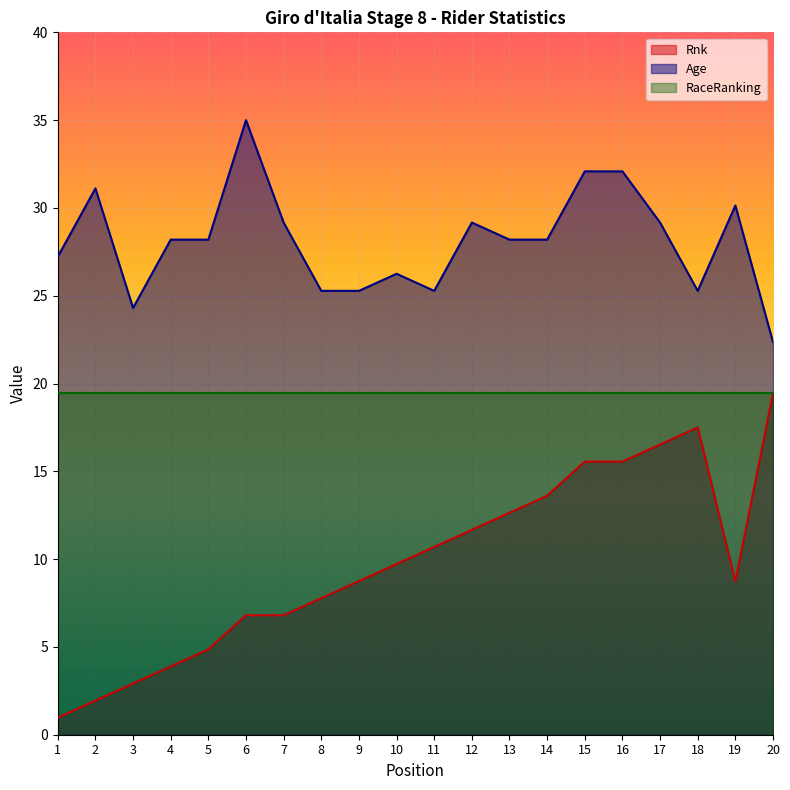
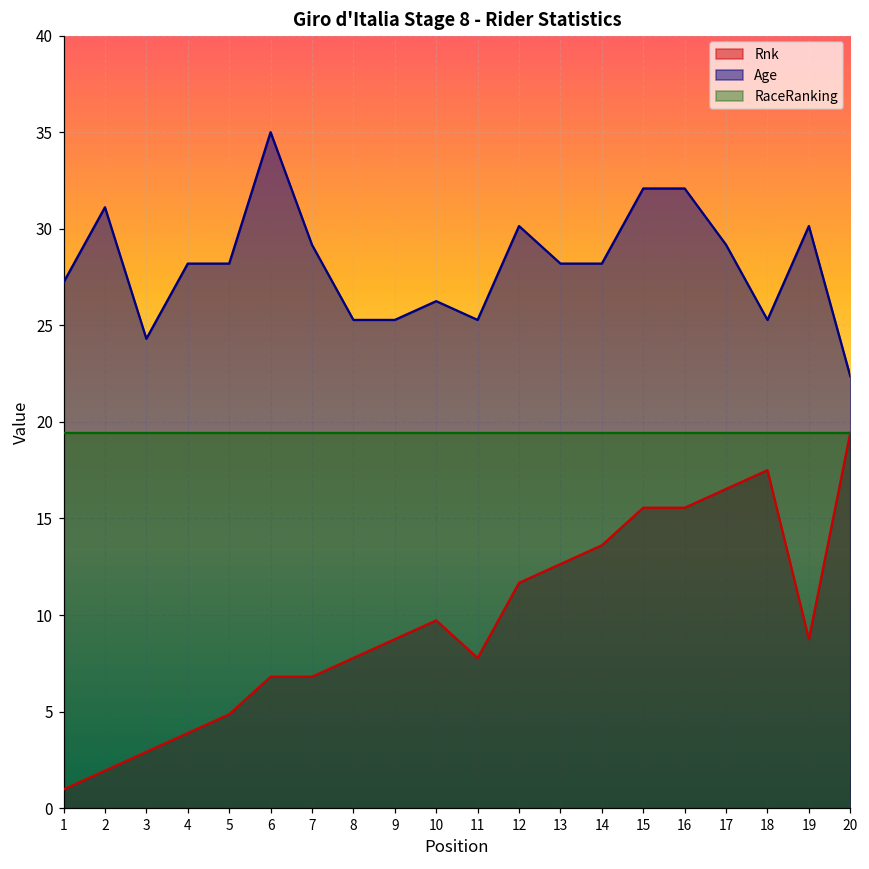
  {
    "Rnk": {
      "1": 1.0,
      "2": 1.9,
      "3": 2.9,
      "4": 3.9,
      "5": 4.9,
      "6": 6.8,
      "7": 6.8,
      "8": 7.8,
      "9": 8.8,
      "10": 9.7,
-     "11": 10.7,
+     "11": 7.8,
      "12": 11.7,
      "13": 12.6,
      "14": 13.6,
      "15": 15.6,
      "16": 15.6,
      "17": 16.5,
      "18": 17.5,
      "19": 8.8
    },
    "Age": {
      "1": 27.2,
      "2": 31.1,
      "3": 24.3,
      "4": 28.2,
      "5": 28.2,
      "6": 35.0,
      "7": 29.2,
      "8": 25.3,
      "9": 25.3,
      "10": 26.3,
      "11": 25.3,
-     "12": 29.2,
+     "12": 30.1,
      "13": 28.2,
      "14": 28.2,
      "15": 32.1,
      "16": 32.1,
      "17": 29.2,
      "18": 25.3,
      "19": 30.1,
      "20": 22.4
    },
    "RaceRanking": {
      "1": 19.4,
      "2": 19.4,
      "3": 19.4,
      "4": 19.4,
      "5": 19.4,
      "6": 19.4,
      "7": 19.4,
      "8": 19.4,
      "9": 19.4,
      "10": 19.4,
      "11": 19.4,
      "12": 19.4,
      "13": 19.4,
      "14": 19.4,
      "15": 19.4,
      "16": 19.4,
      "17": 19.4,
      "18": 19.4,
      "19": 19.4
    }
  }
